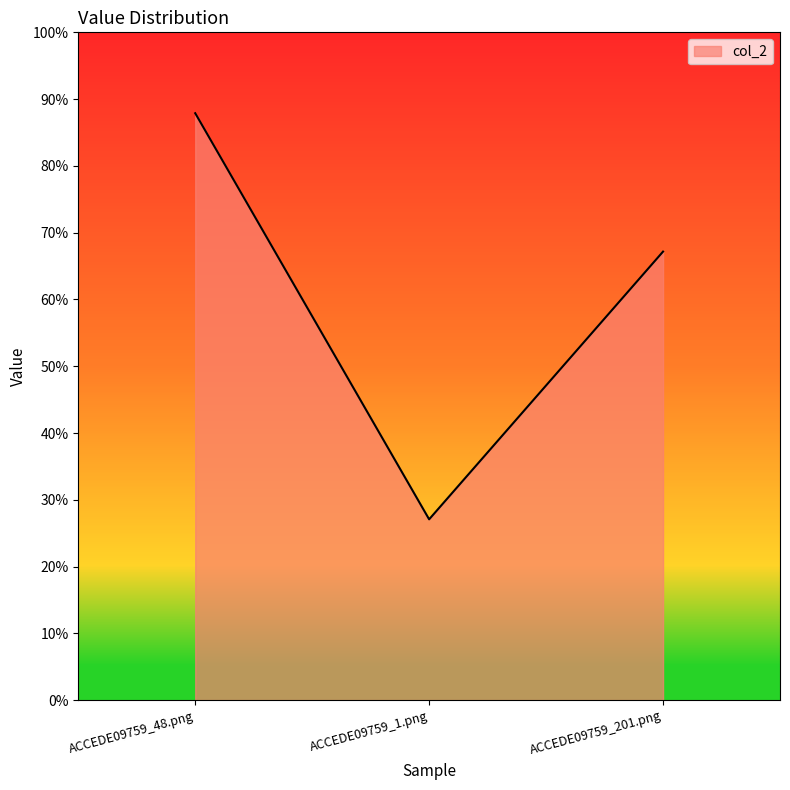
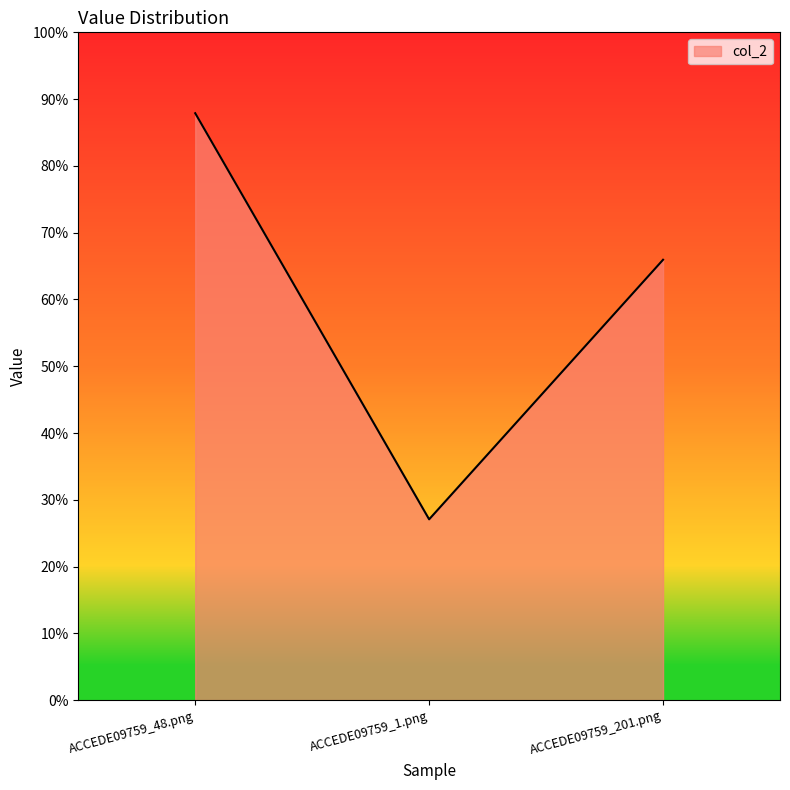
  {
    "ACCEDE09759_48.png": "88%",
    "ACCEDE09759_1.png": "27%",
-   "ACCEDE09759_201.png": "67%"
+   "ACCEDE09759_201.png": "66%"
  }
